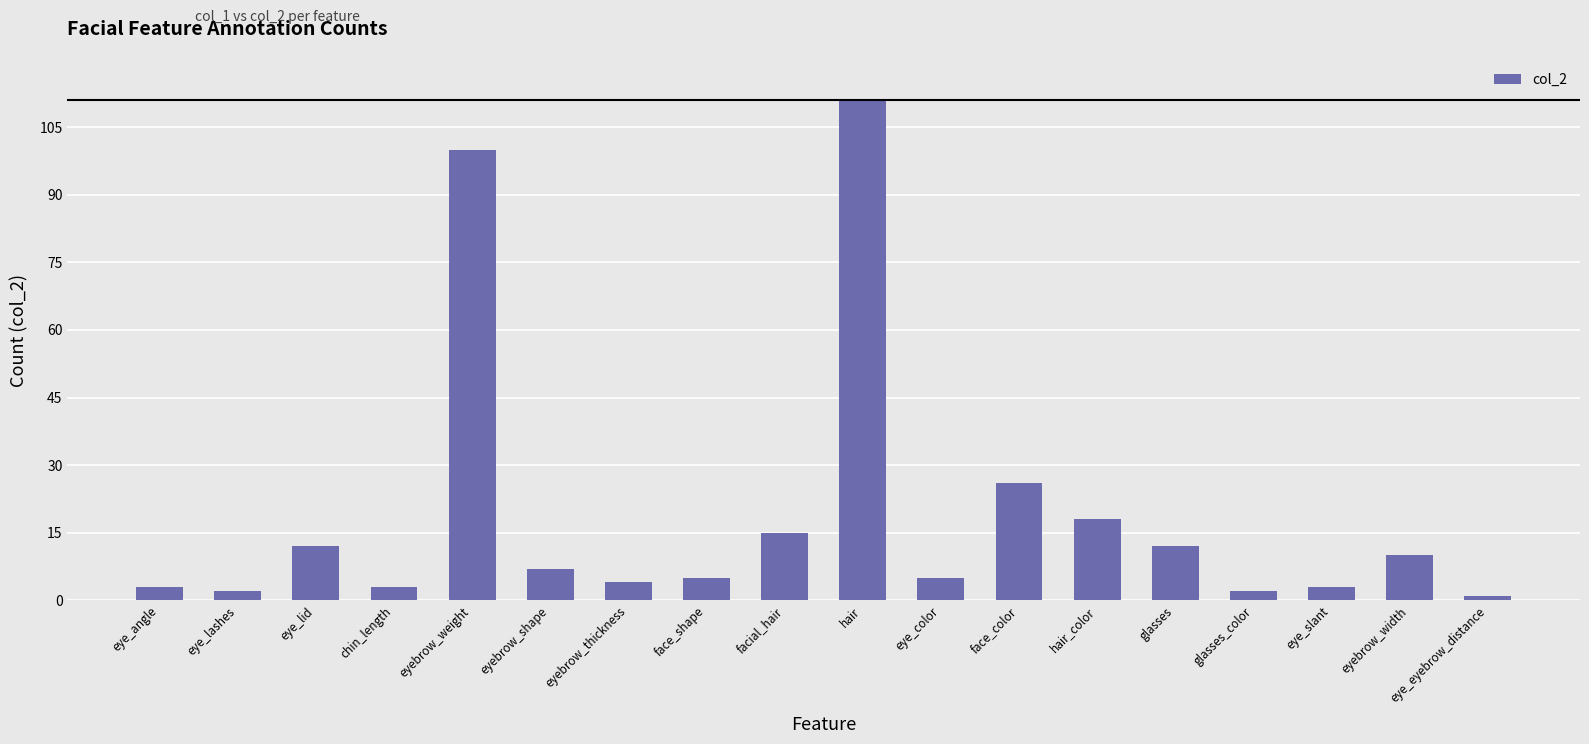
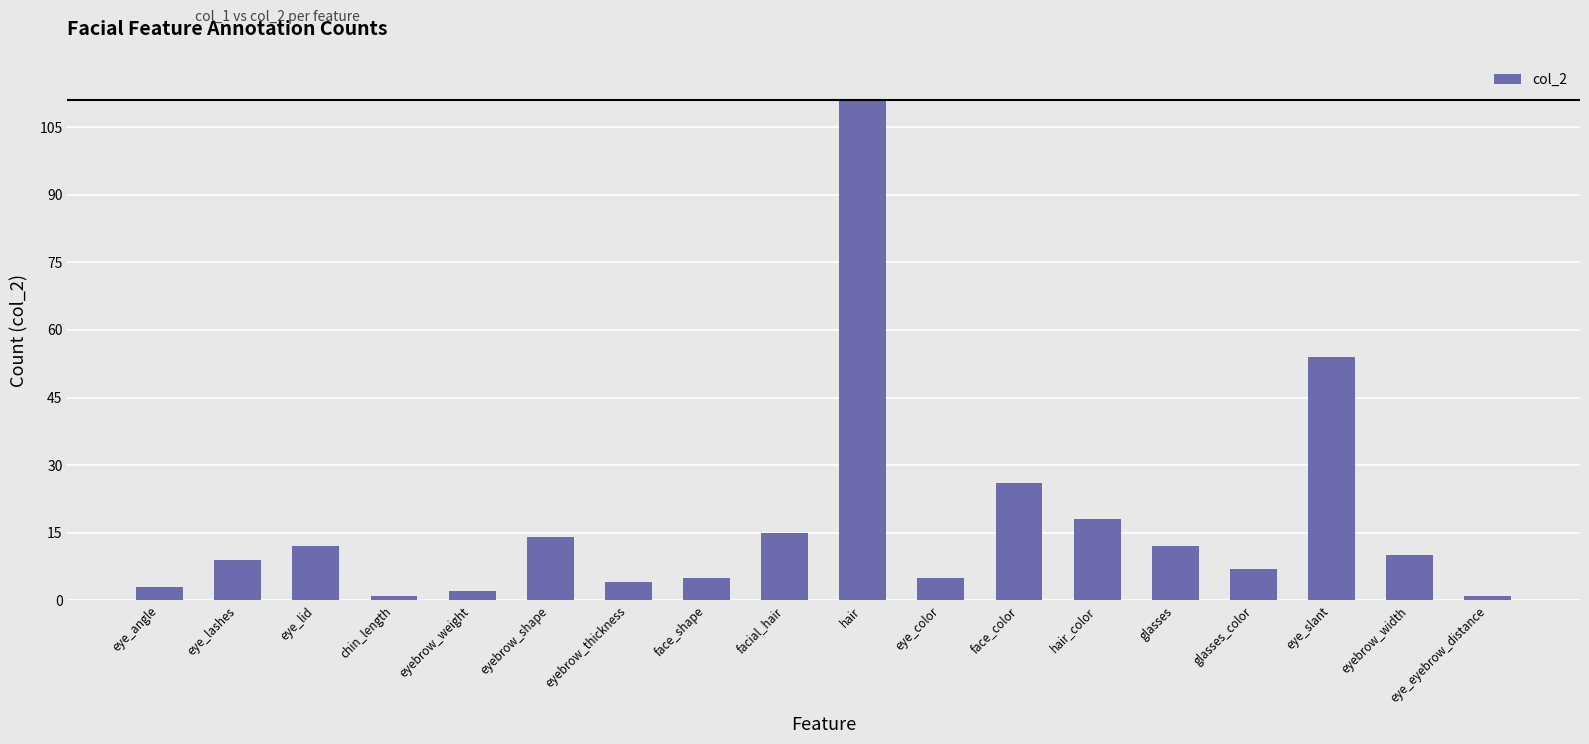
  {
    "eye_angle": 3,
-   "eye_lashes": 2,
+   "eye_lashes": 9,
    "eye_lid": 12,
-   "chin_length": 3,
-   "eyebrow_weight": 100,
-   "eyebrow_shape": 7,
+   "chin_length": 1,
+   "eyebrow_weight": 2,
+   "eyebrow_shape": 14,
    "eyebrow_thickness": 4,
    "face_shape": 5,
    "facial_hair": 15,
    "hair": 111,
    "eye_color": 5,
    "face_color": 26,
    "hair_color": 18,
    "glasses": 12,
-   "glasses_color": 2,
-   "eye_slant": 3,
+   "glasses_color": 7,
+   "eye_slant": 54,
    "eyebrow_width": 10,
    "eye_eyebrow_distance": 1
  }
